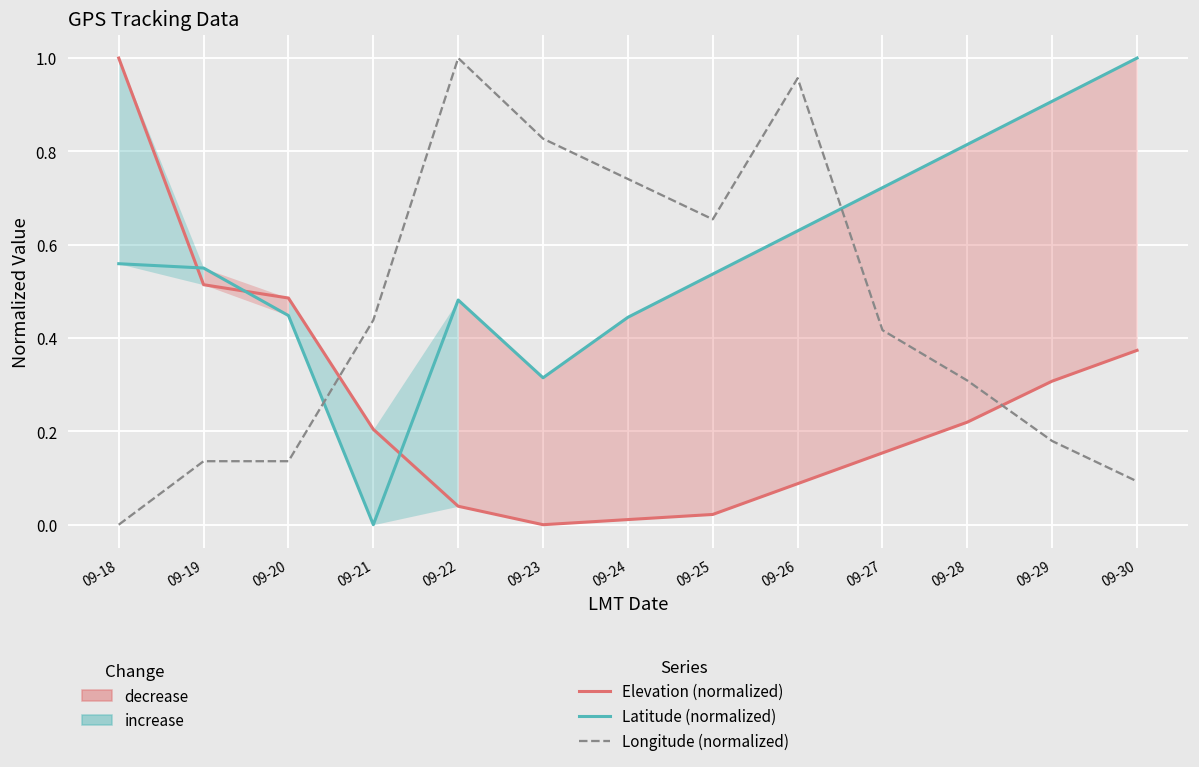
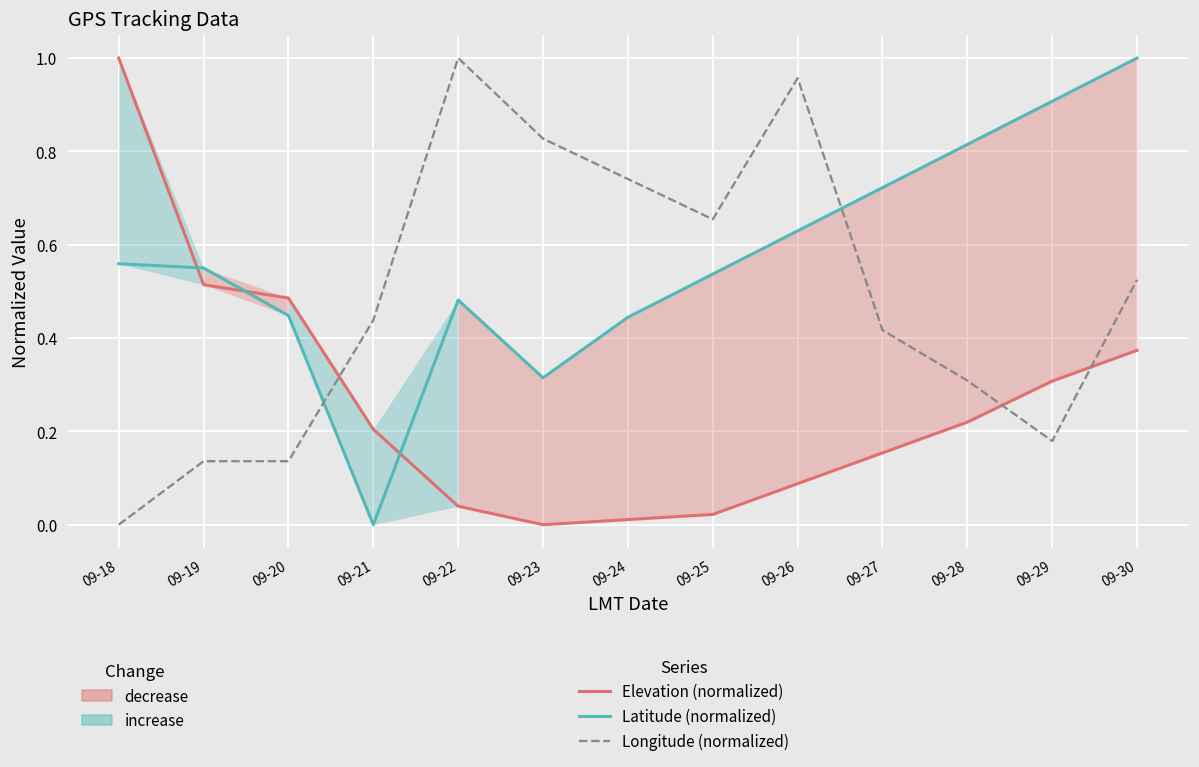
  {
    "Longitude (normalized)": {
      "09-18": 0.00,
      "09-19": 0.14,
      "09-20": 0.14,
      "09-21": 0.44,
      "09-22": 1.00,
      "09-23": 0.83,
      "09-24": 0.74,
      "09-25": 0.65,
      "09-26": 0.96,
      "09-27": 0.42,
      "09-28": 0.31,
      "09-29": 0.18,
-     "09-30": 0.09
+     "09-30": 0.52
    }
  }
